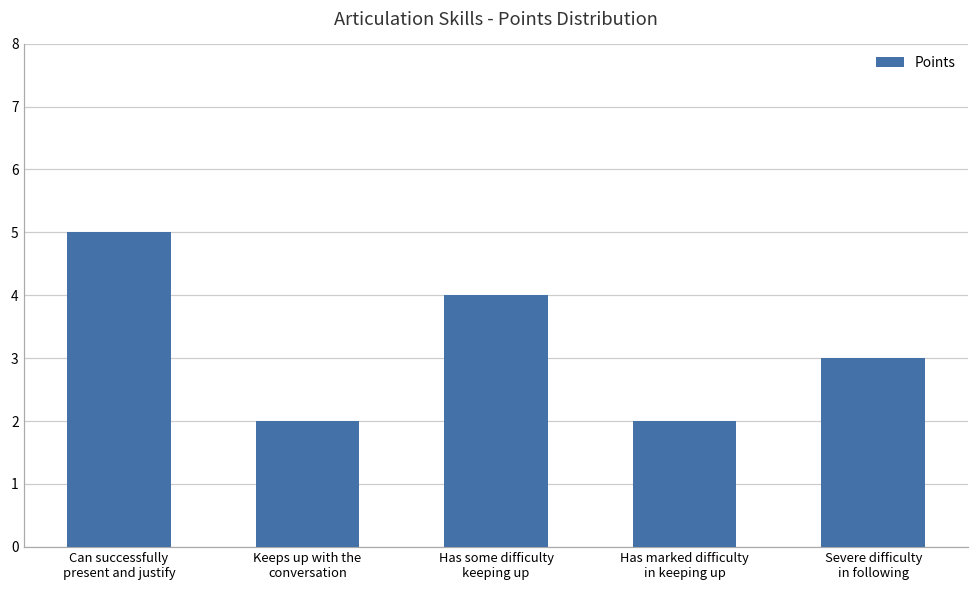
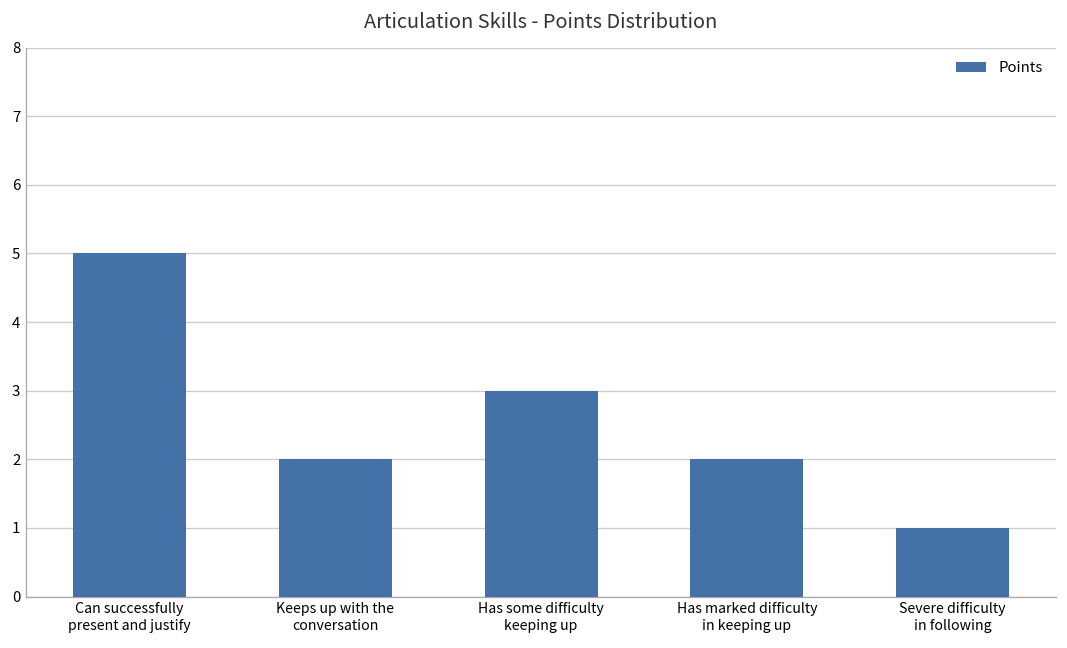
  {
    "Can successfully present and justify": 5,
    "Keeps up with the conversation": 2,
-   "Has some difficulty keeping up": 4,
+   "Has some difficulty keeping up": 3,
    "Has marked difficulty in keeping up": 2,
-   "Severe difficulty in following": 3
+   "Severe difficulty in following": 1
  }
